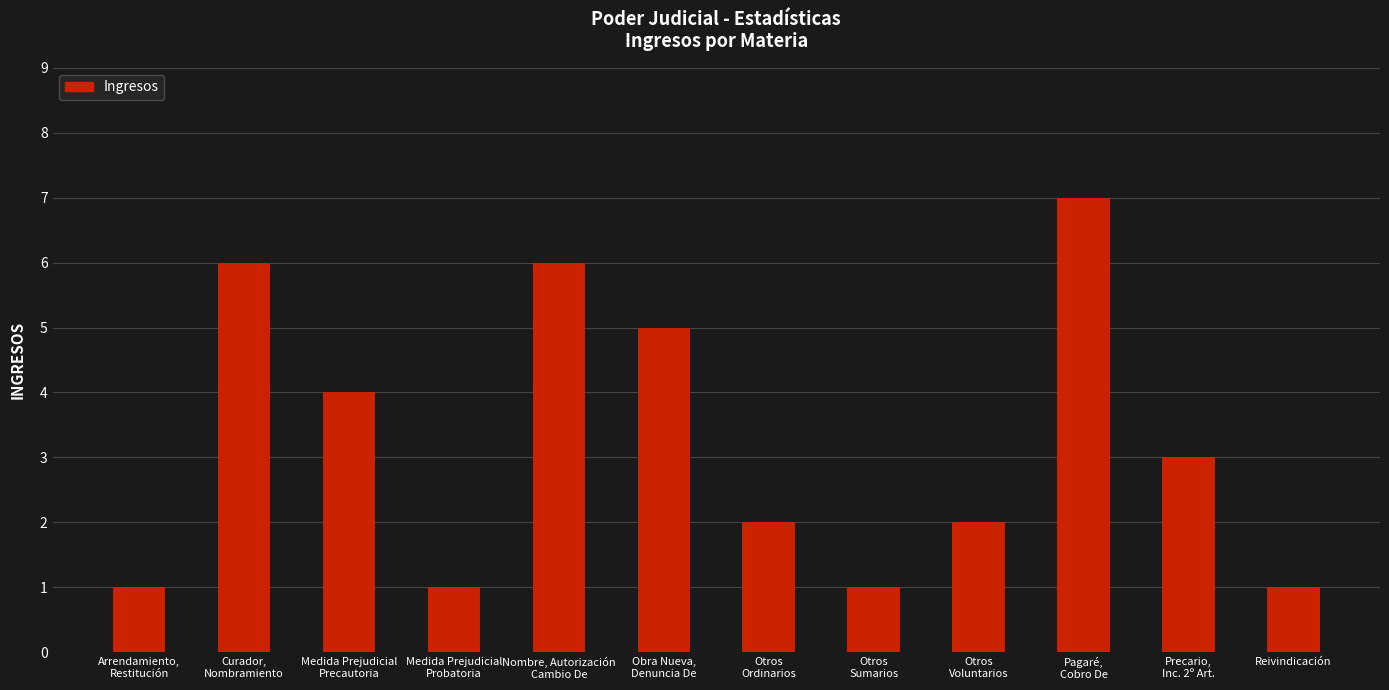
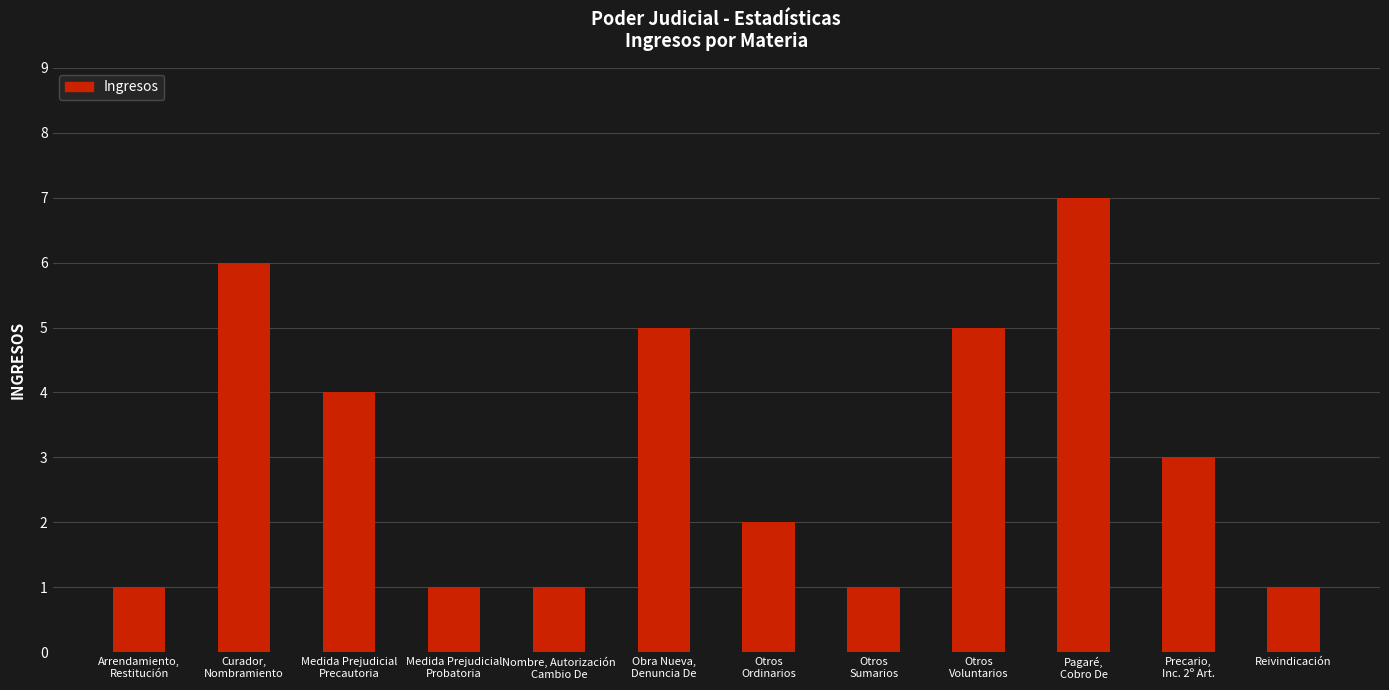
  {
    "Arrendamiento, Restitución": 1,
    "Curador, Nombramiento": 6,
    "Medida Prejudicial Precautoria": 4,
    "Medida Prejudicial Probatoria": 1,
-   "Nombre, Autorización Cambio De": 6,
+   "Nombre, Autorización Cambio De": 1,
    "Obra Nueva, Denuncia De": 5,
    "Otros Ordinarios": 2,
    "Otros Sumarios": 1,
-   "Otros Voluntarios": 2,
+   "Otros Voluntarios": 5,
    "Pagaré, Cobro De": 7,
    "Precario, Inc. 2º Art.": 3,
    "Reivindicación": 1
  }
